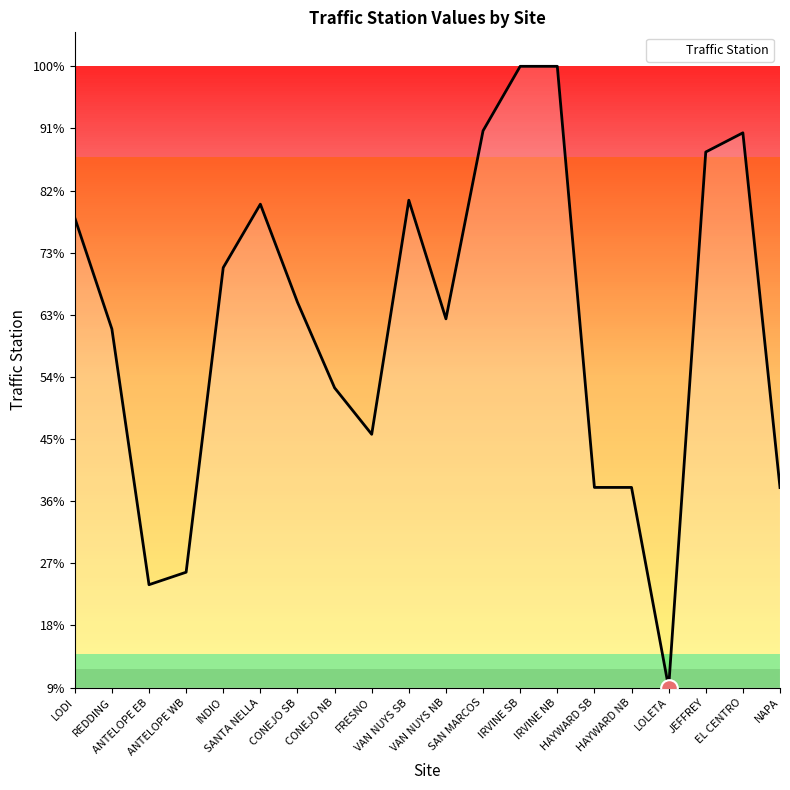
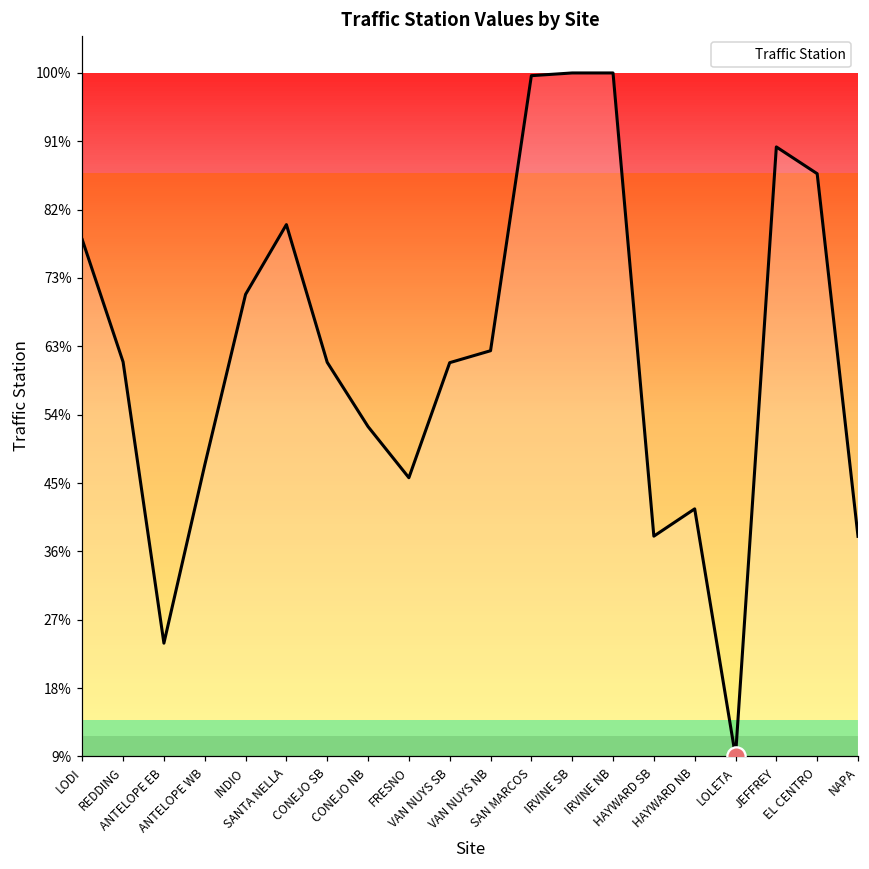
  {
    "Traffic Station": {
      "LODI": "78%",
      "REDDING": "61%",
      "ANTELOPE EB": "24%",
-     "ANTELOPE WB": "26%",
+     "ANTELOPE WB": "48%",
      "INDIO": "70%",
      "SANTA NELLA": "80%",
-     "CONEJO SB": "65%",
+     "CONEJO SB": "61%",
      "CONEJO NB": "53%",
      "FRESNO": "46%",
-     "VAN NUYS SB": "80%",
+     "VAN NUYS SB": "61%",
      "VAN NUYS NB": "63%",
-     "SAN MARCOS": "91%",
+     "SAN MARCOS": "100%",
      "IRVINE SB": "100%",
      "IRVINE NB": "100%",
      "HAYWARD SB": "38%",
-     "HAYWARD NB": "38%",
-     "JEFFREY": "87%",
-     "EL CENTRO": "90%",
+     "HAYWARD NB": "42%",
+     "JEFFREY": "90%",
+     "EL CENTRO": "87%",
      "NAPA": "38%"
    }
  }
